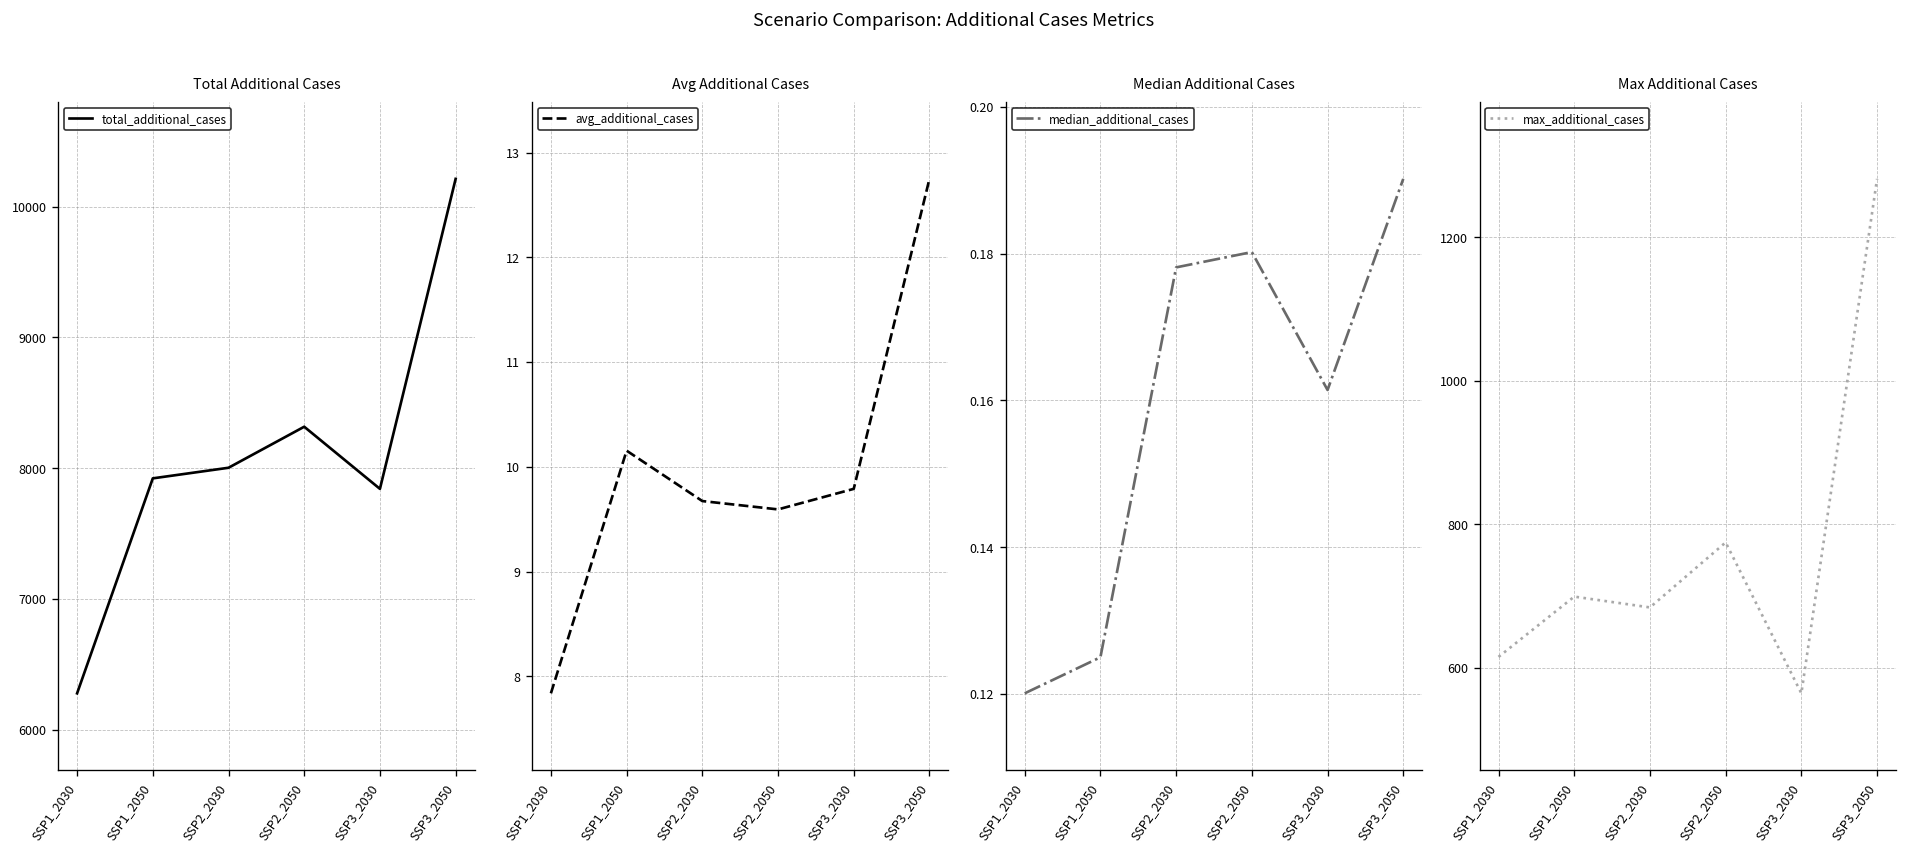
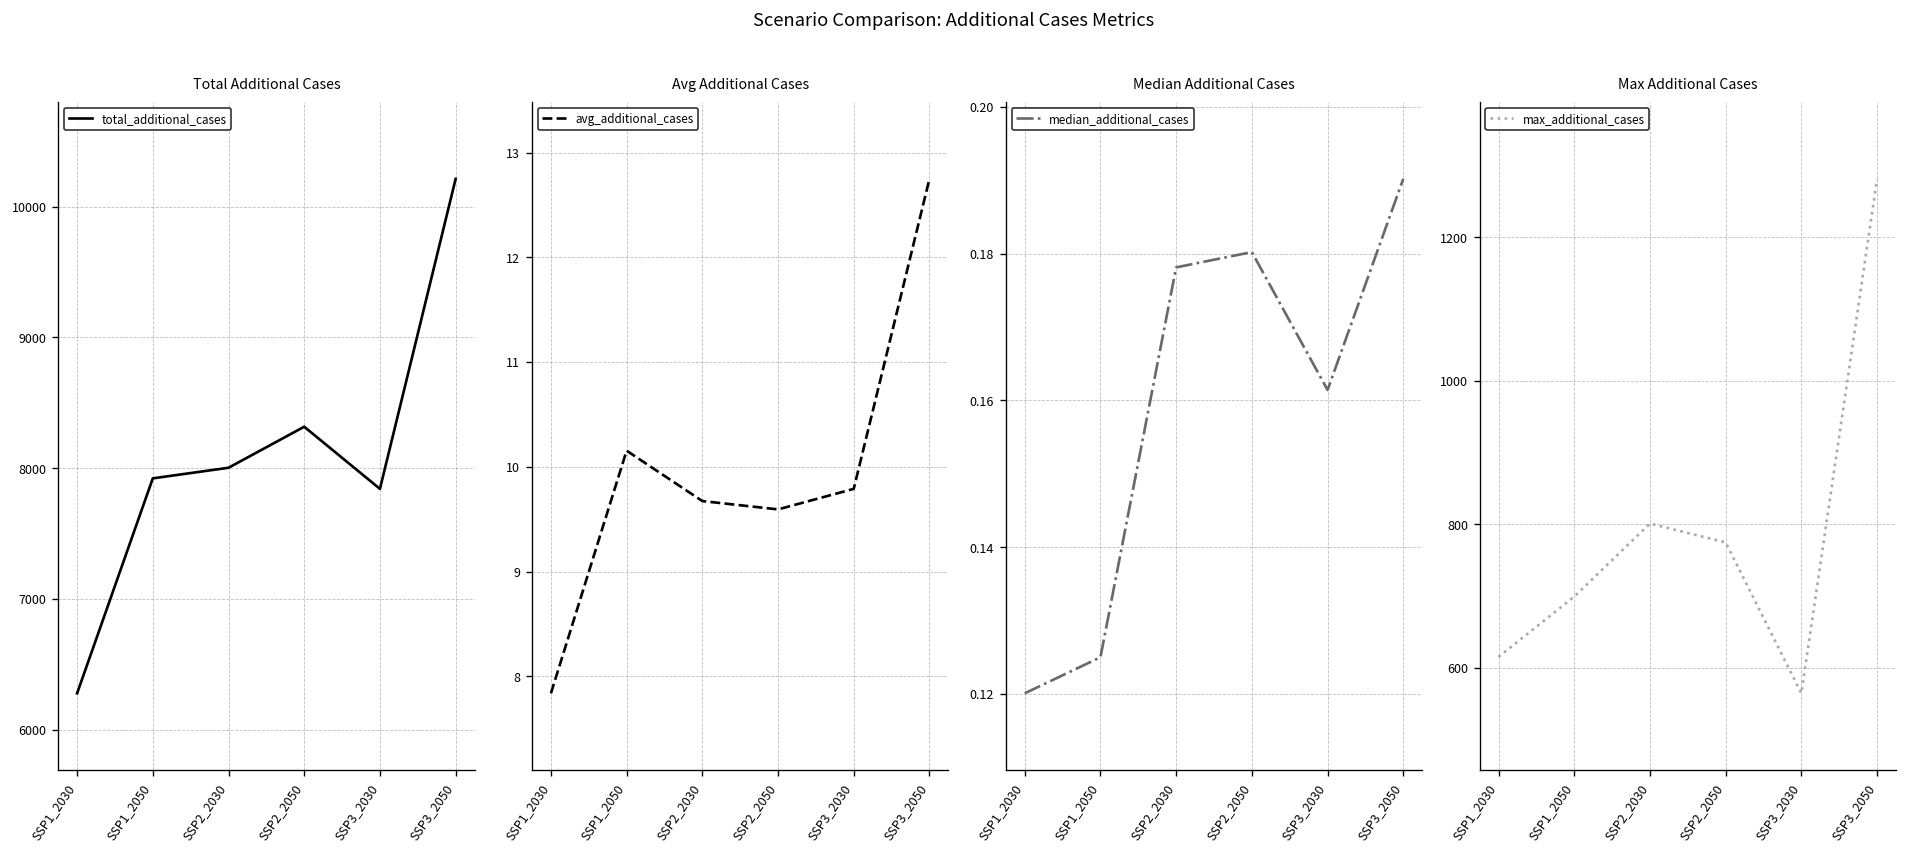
  {
    "Total Additional Cases": {
      "SSP1_2030": 6280,
      "SSP1_2050": 7920,
      "SSP2_2030": 8000,
      "SSP2_2050": 8320,
      "SSP3_2030": 7840,
      "SSP3_2050": 10210
    },
    "Avg Additional Cases": {
      "SSP1_2030": 7.8,
      "SSP1_2050": 10.2,
      "SSP2_2030": 9.7,
      "SSP2_2050": 9.6,
      "SSP3_2030": 9.8,
      "SSP3_2050": 12.7
    },
    "Median Additional Cases": {
      "SSP1_2030": 0.120,
      "SSP1_2050": 0.125,
      "SSP2_2030": 0.178,
      "SSP2_2050": 0.180,
      "SSP3_2030": 0.161,
      "SSP3_2050": 0.190
    },
    "Max Additional Cases": {
      "SSP1_2030": 610,
      "SSP1_2050": 700,
-     "SSP2_2030": 680,
+     "SSP2_2030": 800,
      "SSP2_2050": 770,
      "SSP3_2030": 560,
      "SSP3_2050": 1280
    }
  }
